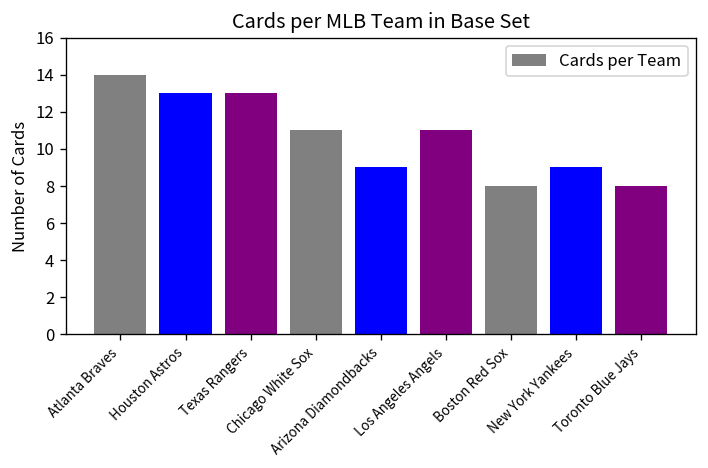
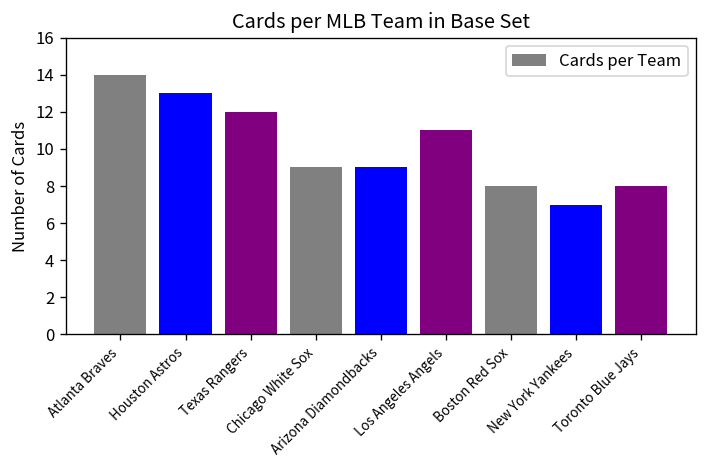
  {
    "Atlanta Braves": 14,
    "Houston Astros": 13,
-   "Texas Rangers": 13,
-   "Chicago White Sox": 11,
+   "Texas Rangers": 12,
+   "Chicago White Sox": 9,
    "Arizona Diamondbacks": 9,
    "Los Angeles Angels": 11,
    "Boston Red Sox": 8,
-   "New York Yankees": 9,
+   "New York Yankees": 7,
    "Toronto Blue Jays": 8
  }
